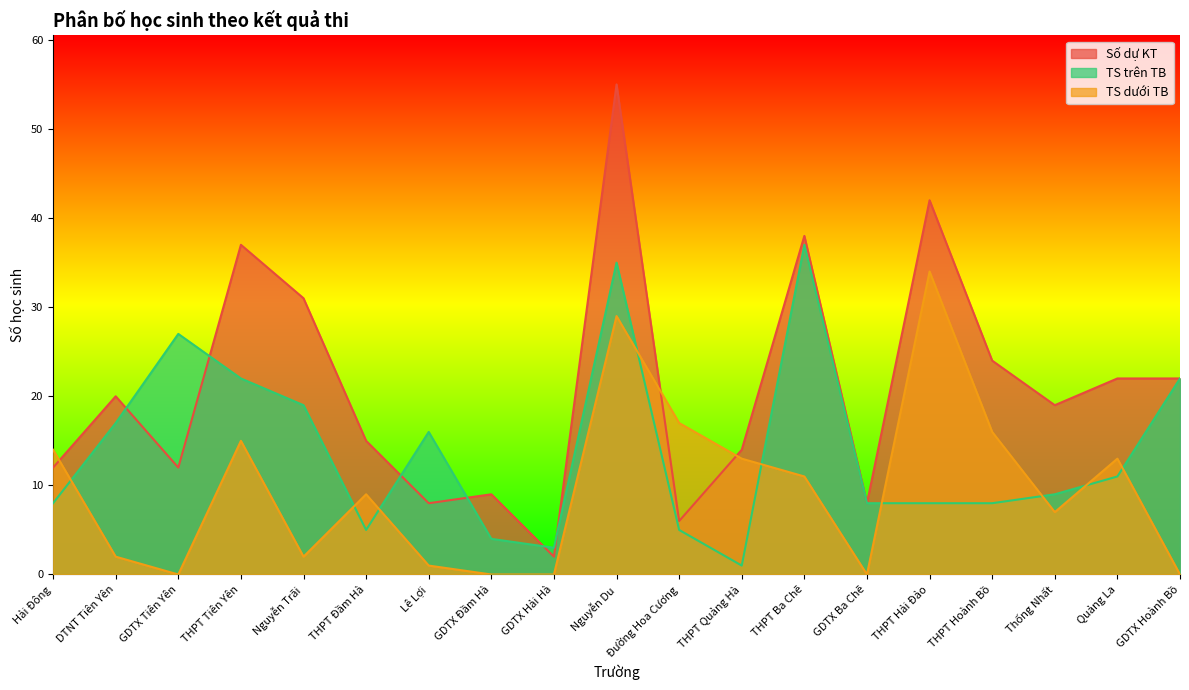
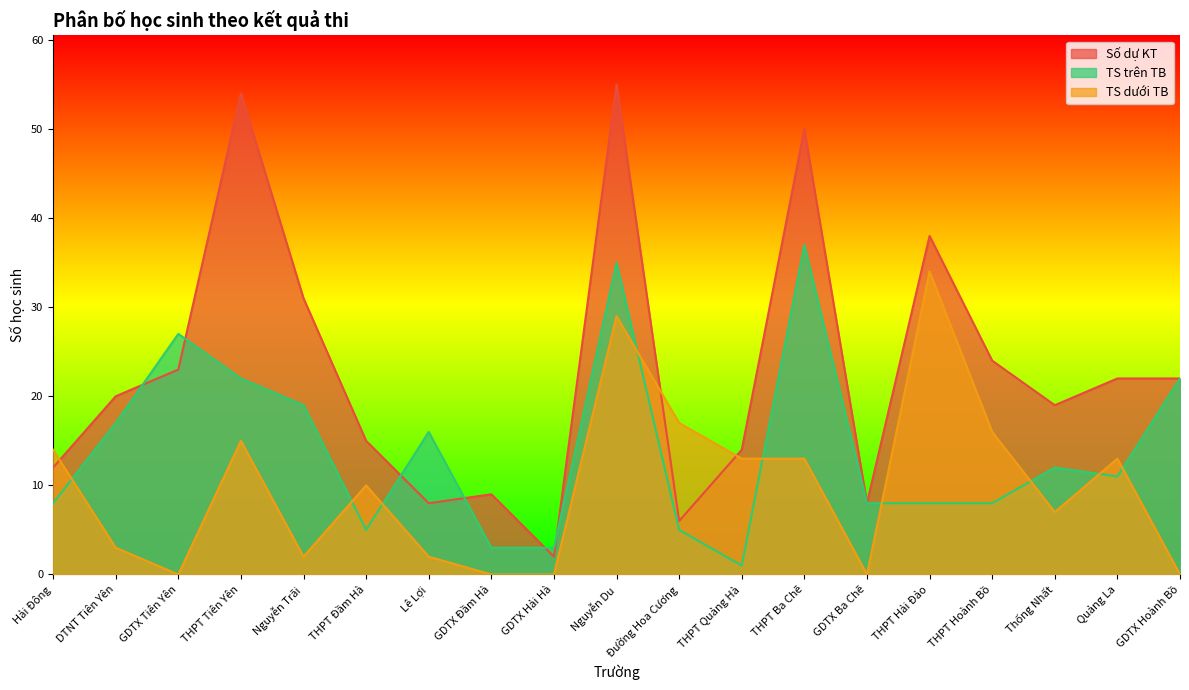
  {
    "Số dự KT": {
      "Hải Đông": 12,
      "DTNT Tiên Yên": 20,
-     "GDTX Tiên Yên": 12,
-     "THPT Tiên Yên": 37,
+     "GDTX Tiên Yên": 23,
+     "THPT Tiên Yên": 54,
      "Nguyễn Trãi": 31,
      "THPT Đầm Hà": 15,
      "Lê Lợi": 8,
      "GDTX Đầm Hà": 9,
      "GDTX Hải Hà": 2,
      "Nguyễn Du": 55,
      "Đường Hoa Cương": 6,
      "THPT Quảng Hà": 14,
-     "THPT Ba Chẽ": 38,
-     "THPT Hải Đảo": 42,
+     "THPT Ba Chẽ": 50,
+     "THPT Hải Đảo": 38,
      "THPT Hoành Bồ": 24,
      "Thống Nhất": 19,
      "Quảng La": 22
    },
    "TS trên TB": {
      "Hải Đông": 8,
      "DTNT Tiên Yên": 17,
      "GDTX Tiên Yên": 27,
      "THPT Tiên Yên": 22,
      "Nguyễn Trãi": 19,
      "THPT Đầm Hà": 5,
      "Lê Lợi": 16,
-     "GDTX Đầm Hà": 4,
+     "GDTX Đầm Hà": 3,
      "GDTX Hải Hà": 3,
      "Nguyễn Du": 35,
      "Đường Hoa Cương": 5,
      "THPT Quảng Hà": 1,
      "THPT Ba Chẽ": 37,
      "THPT Hải Đảo": 8,
      "THPT Hoành Bồ": 8,
-     "Thống Nhất": 9,
+     "Thống Nhất": 12,
      "Quảng La": 11
    },
    "TS dưới TB": {
      "Hải Đông": 14,
-     "DTNT Tiên Yên": 2,
+     "DTNT Tiên Yên": 3,
      "GDTX Tiên Yên": 0,
      "THPT Tiên Yên": 15,
      "Nguyễn Trãi": 2,
-     "THPT Đầm Hà": 9,
-     "Lê Lợi": 1,
+     "THPT Đầm Hà": 10,
+     "Lê Lợi": 2,
      "GDTX Đầm Hà": 0,
      "GDTX Hải Hà": 0,
      "Nguyễn Du": 29,
      "Đường Hoa Cương": 17,
      "THPT Quảng Hà": 13,
-     "THPT Ba Chẽ": 11,
+     "THPT Ba Chẽ": 13,
      "GDTX Ba Chẽ": 0,
      "THPT Hải Đảo": 34,
      "THPT Hoành Bồ": 16,
      "Thống Nhất": 7,
      "Quảng La": 13,
      "GDTX Hoành Bồ": 0
    }
  }
